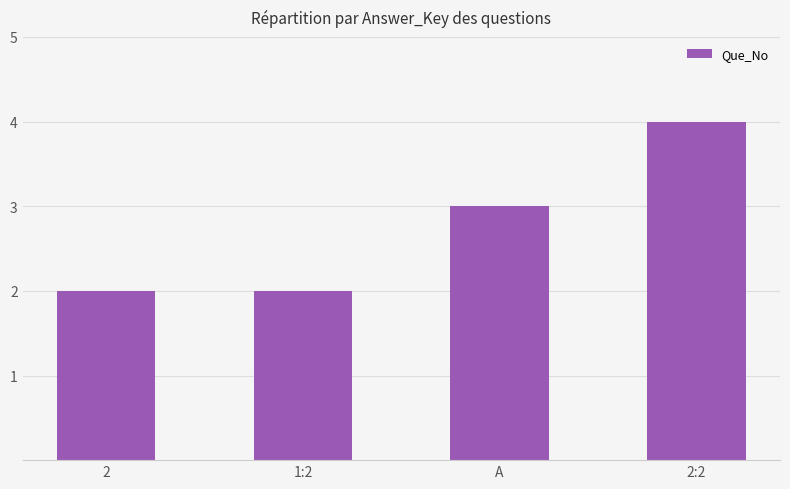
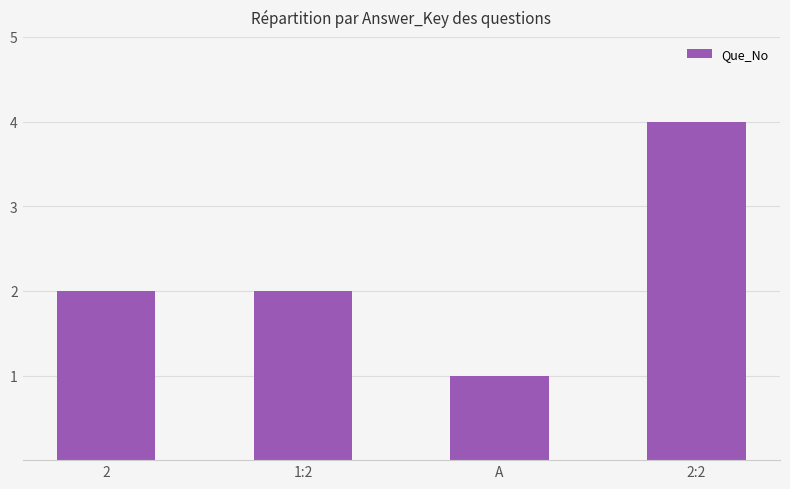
  {
    "2": 2,
    "1:2": 2,
-   "A": 3,
+   "A": 1,
    "2:2": 4
  }
